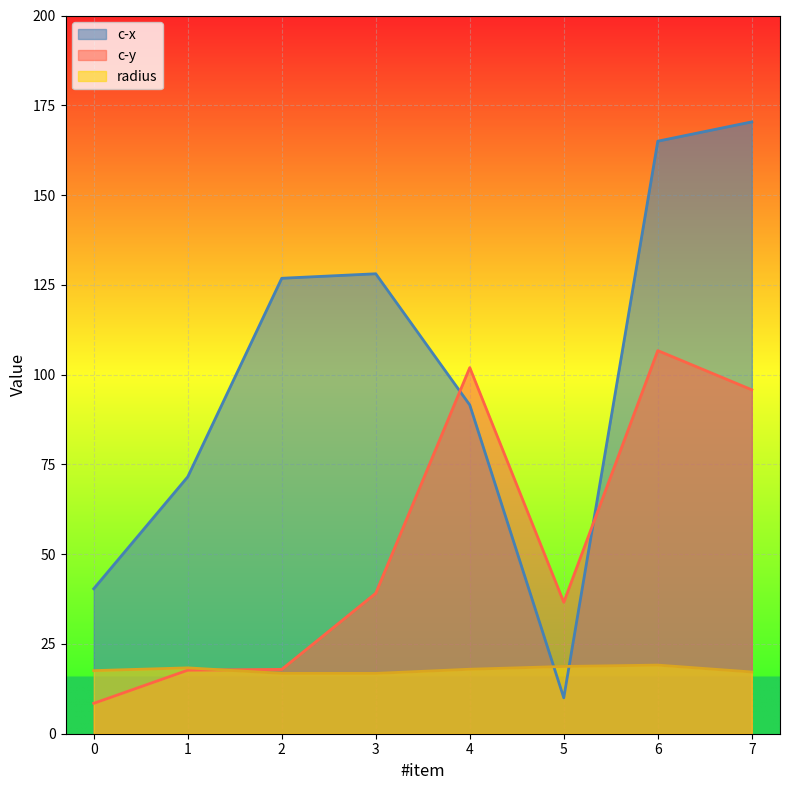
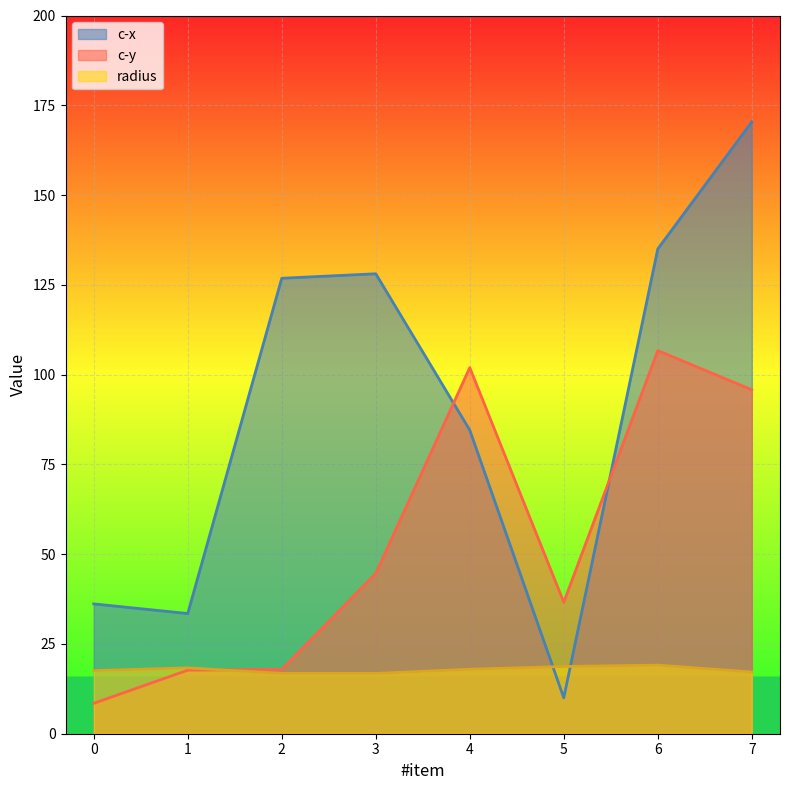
  {
    "c-x": {
-     "0": 40,
-     "1": 72,
+     "0": 36,
+     "1": 33,
      "2": 127,
      "3": 128,
-     "4": 92,
+     "4": 85,
      "5": 10,
-     "6": 165,
+     "6": 135,
      "7": 170
    },
    "c-y": {
      "0": 8,
      "2": 18,
-     "3": 39,
+     "3": 45,
      "4": 102,
      "5": 37,
      "6": 107,
      "7": 96
    },
    "radius": {
      "0": 18,
      "2": 17,
      "3": 17,
      "4": 18,
      "5": 19,
      "6": 19,
      "7": 17
    }
  }
